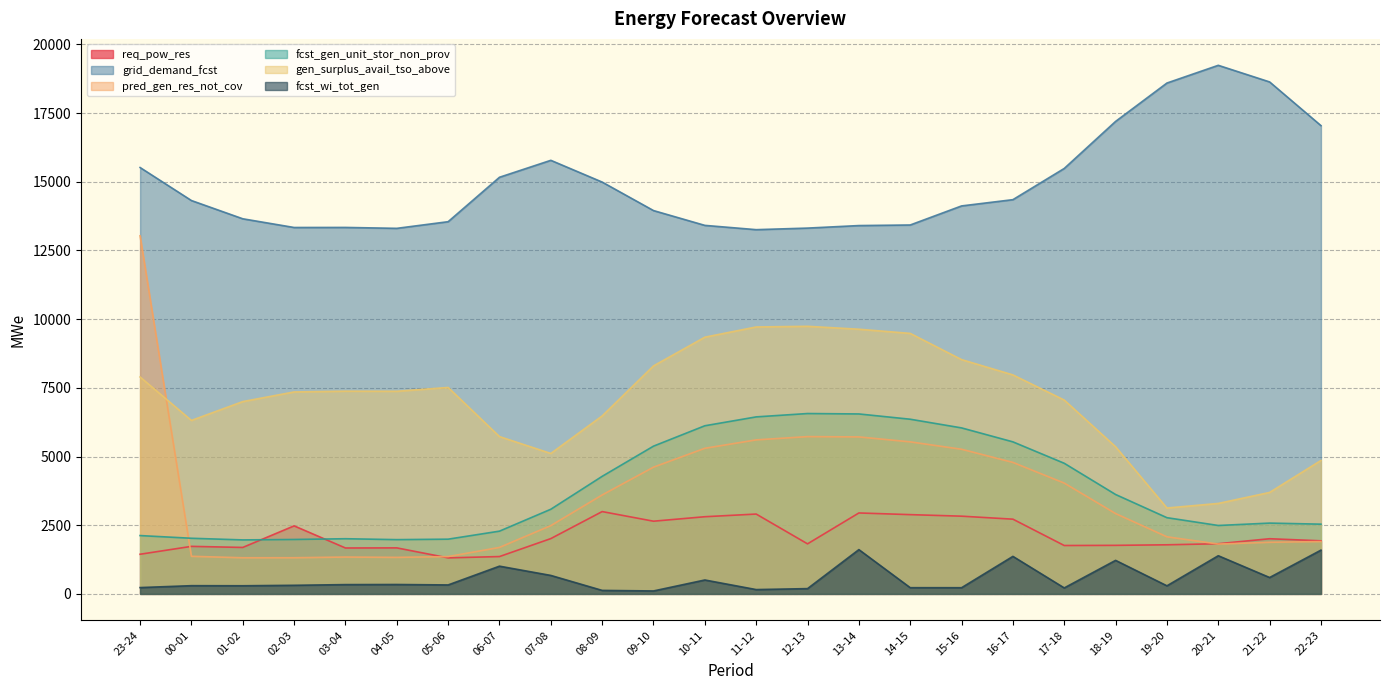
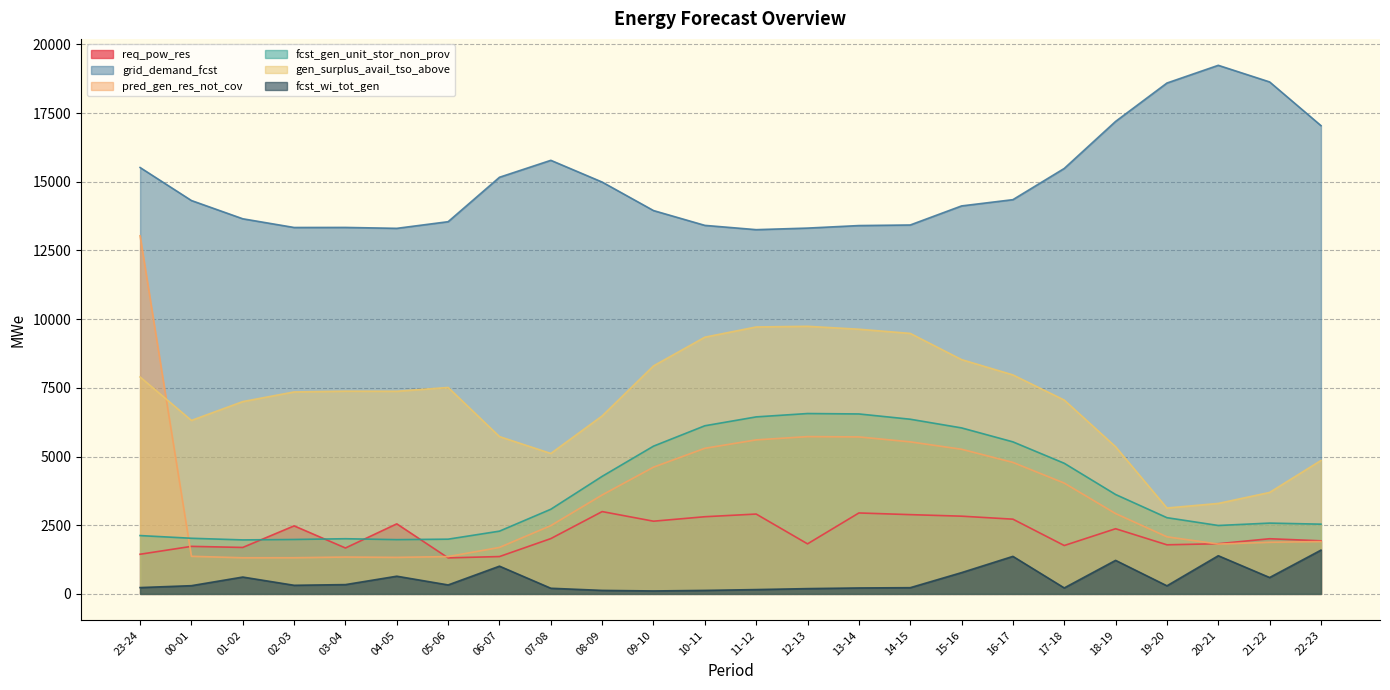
  {
    "req_pow_res": {
      "23-24": 1400,
      "00-01": 1700,
      "01-02": 1700,
      "02-03": 2500,
      "03-04": 1700,
-     "04-05": 1700,
+     "04-05": 2500,
      "06-07": 1400,
      "07-08": 2000,
      "08-09": 3000,
      "09-10": 2600,
      "10-11": 2800,
      "11-12": 2900,
      "12-13": 1800,
      "13-14": 2900,
      "14-15": 2900,
      "15-16": 2800,
      "16-17": 2700,
      "17-18": 1800,
-     "18-19": 1800,
+     "18-19": 2400,
      "19-20": 1800,
      "21-22": 2000
    },
    "fcst_wi_tot_gen": {
      "23-24": 200,
      "00-01": 300,
-     "01-02": 300,
+     "01-02": 600,
      "02-03": 300,
      "03-04": 300,
-     "04-05": 300,
+     "04-05": 600,
      "05-06": 300,
      "06-07": 1000,
-     "07-08": 700,
+     "07-08": 200,
      "08-09": 100,
      "09-10": 100,
-     "10-11": 500,
+     "10-11": 100,
      "11-12": 200,
      "12-13": 200,
-     "13-14": 1600,
+     "13-14": 200,
      "14-15": 200,
-     "15-16": 200,
+     "15-16": 800,
      "16-17": 1400,
      "17-18": 200,
      "18-19": 1200,
      "19-20": 300,
      "20-21": 1400,
      "21-22": 600,
      "22-23": 1600
    }
  }
